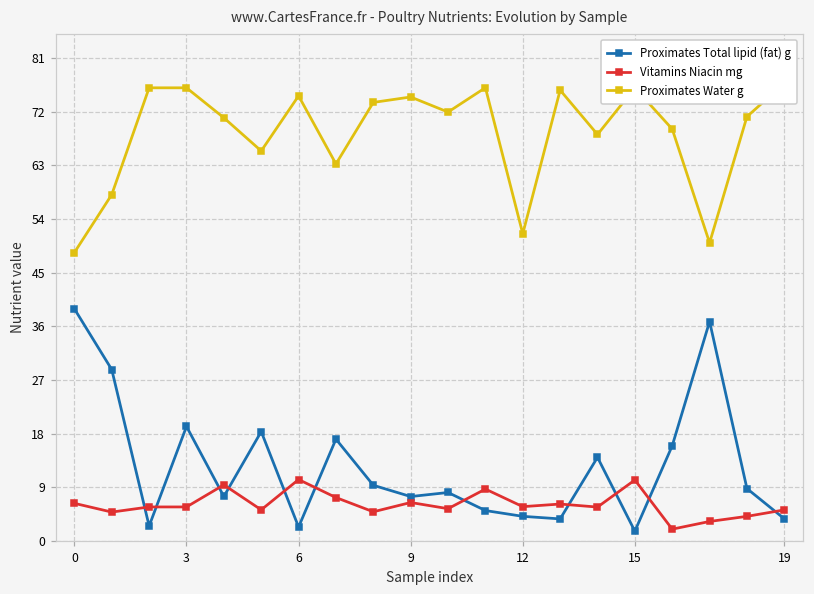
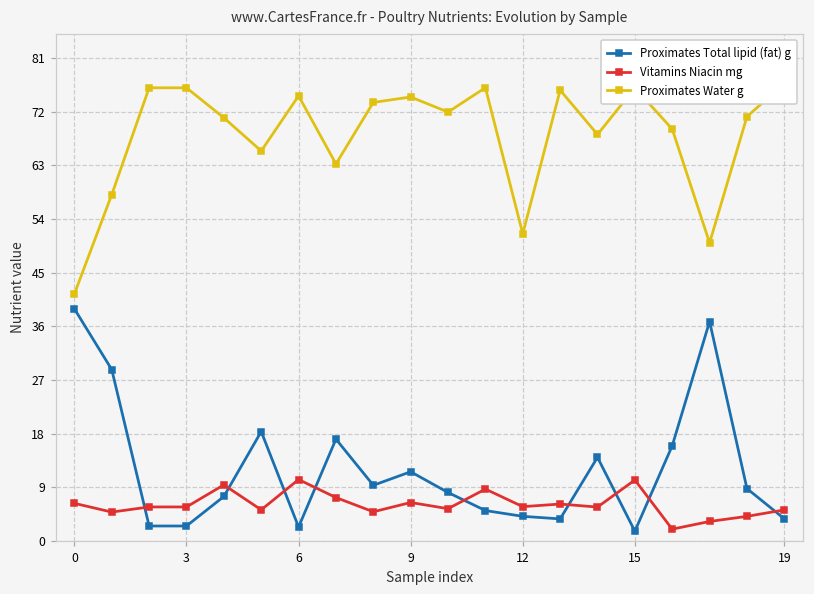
  {
    "Proximates Total lipid (fat) g": {
      "0": 39,
-     "3": 19,
+     "3": 3,
      "6": 2,
-     "9": 7,
+     "9": 12,
      "12": 4,
      "15": 2,
      "19": 4
    },
    "Vitamins Niacin mg": {
      "0": 6,
      "3": 6,
      "6": 10,
      "9": 6,
      "12": 6,
      "15": 10,
      "19": 5
    },
    "Proximates Water g": {
-     "0": 48,
+     "0": 41,
      "3": 76,
      "6": 75,
      "9": 74,
      "12": 52
    }
  }
